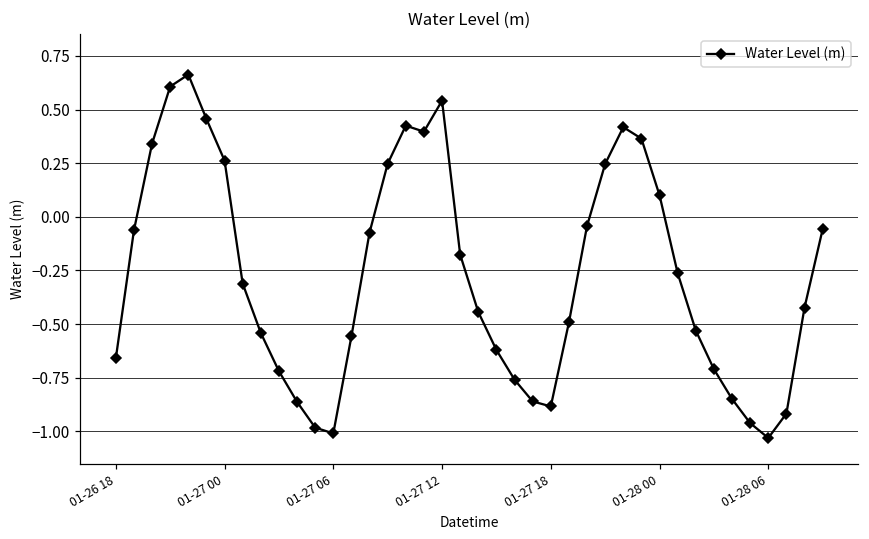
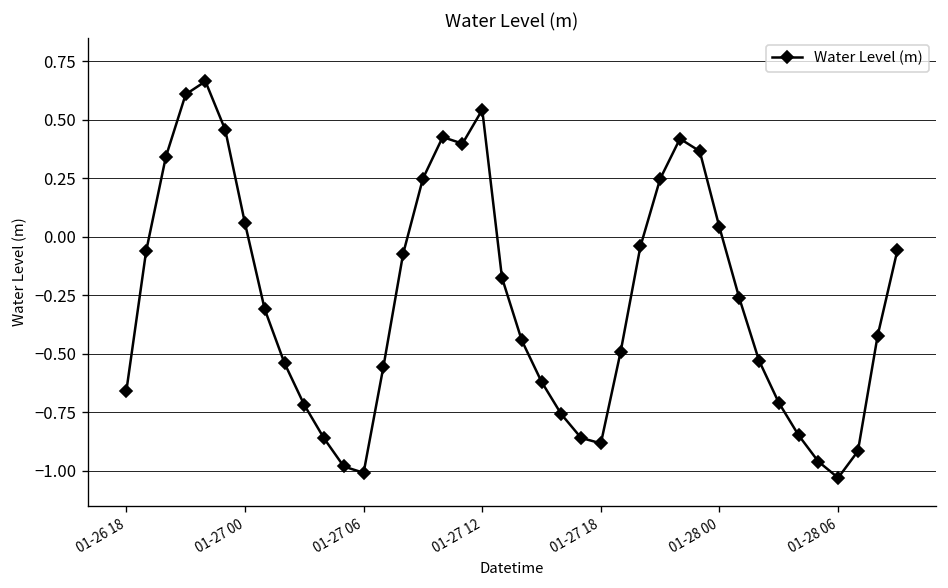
  {
    "01-26 18": -0.66,
-   "01-27 00": 0.26,
+   "01-27 00": 0.06,
    "01-27 06": -1.01,
    "01-27 12": 0.54,
    "01-27 18": -0.88,
-   "01-28 00": 0.10,
+   "01-28 00": 0.04,
    "01-28 06": -1.03
  }
